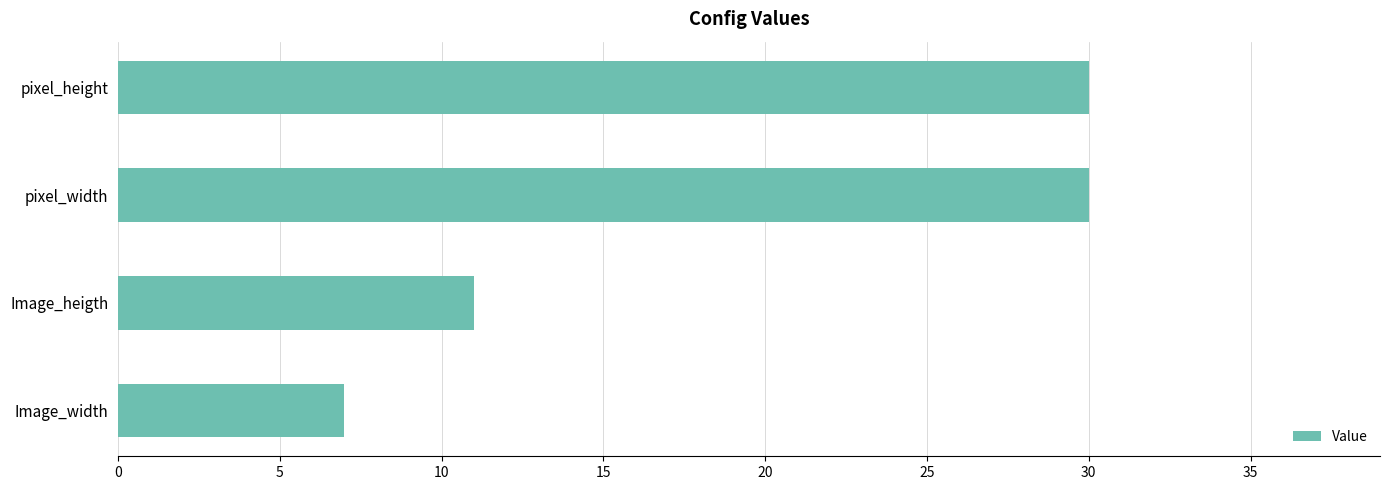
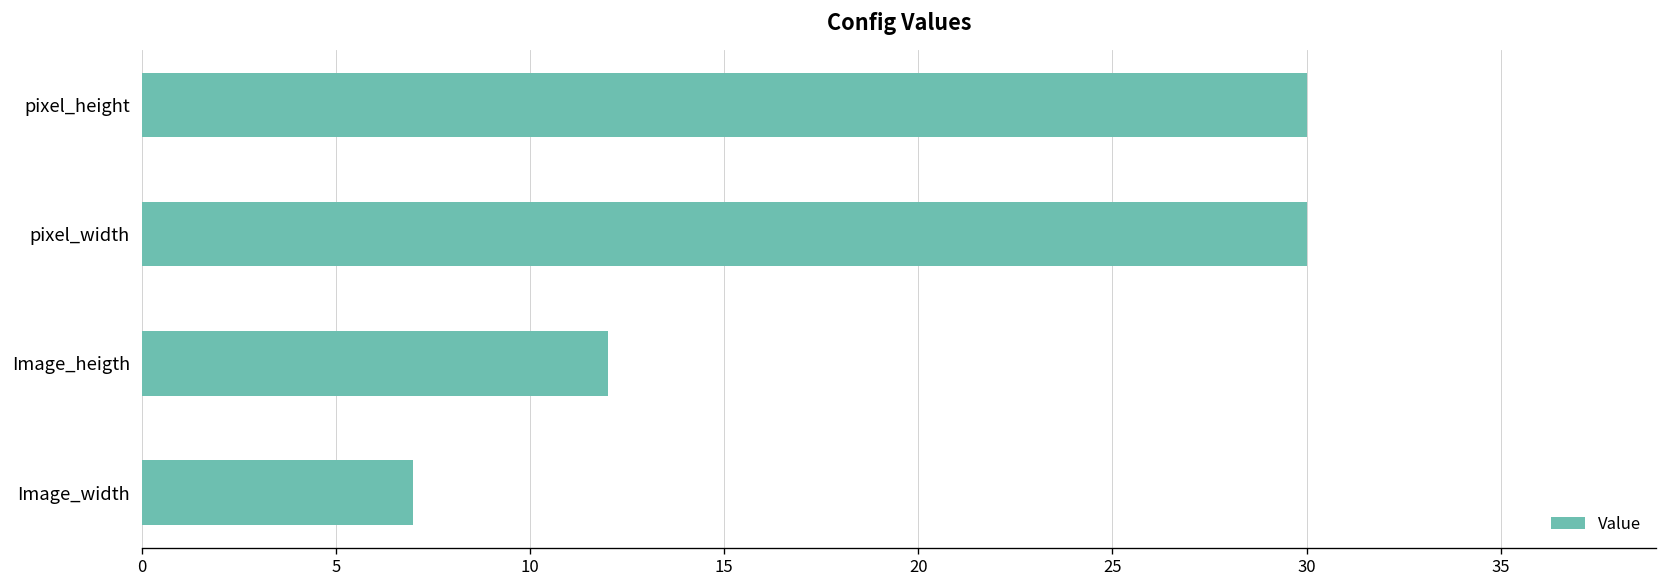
  {
    "pixel_height": 30,
    "pixel_width": 30,
-   "Image_heigth": 11,
+   "Image_heigth": 12,
    "Image_width": 7
  }
